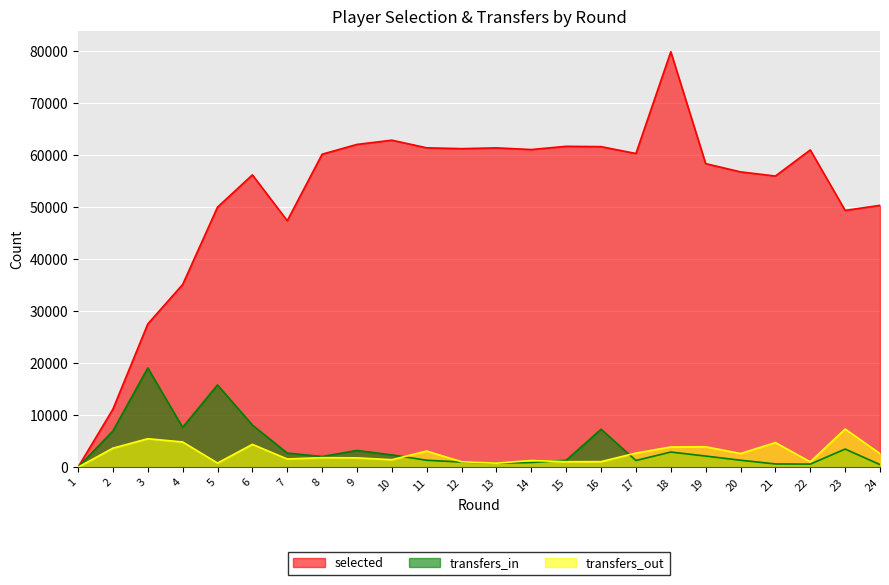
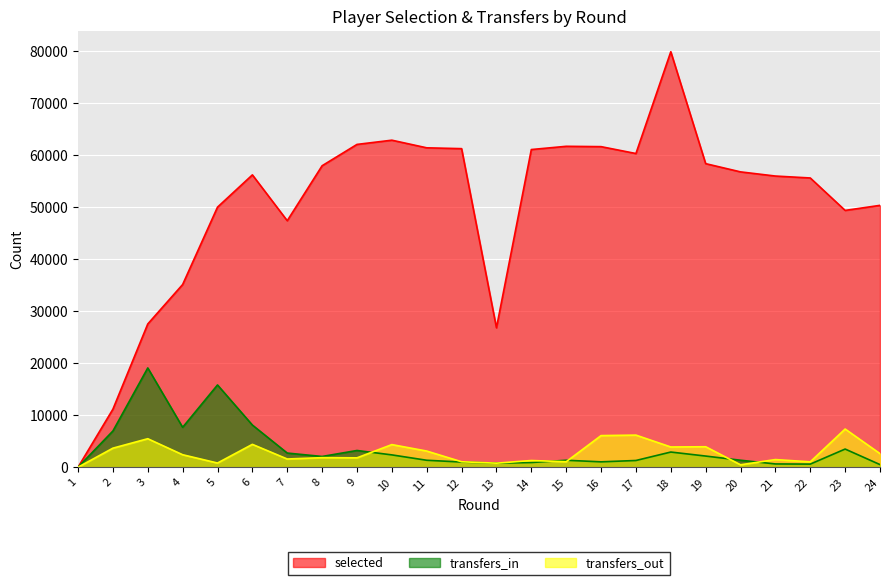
  {
    "selected": {
      "2": 11000,
      "3": 28000,
      "4": 35000,
      "5": 50000,
      "6": 56000,
      "7": 47000,
-     "8": 60000,
+     "8": 58000,
      "9": 62000,
      "10": 63000,
      "11": 61000,
      "12": 61000,
-     "13": 61000,
+     "13": 27000,
      "14": 61000,
      "15": 62000,
      "16": 62000,
      "17": 60000,
      "18": 80000,
      "19": 58000,
      "20": 57000,
      "21": 56000,
-     "22": 61000,
+     "22": 56000,
      "23": 49000,
      "24": 50000
    },
    "transfers_in": {
      "2": 7000,
      "3": 19000,
      "4": 8000,
      "5": 16000,
      "6": 8000,
      "7": 3000,
      "9": 3000,
      "10": 2000,
      "11": 1000,
-     "16": 7000,
+     "16": 1000,
      "17": 1000,
      "18": 3000,
      "19": 2000,
      "20": 1000,
      "21": 1000,
      "23": 3000,
      "24": 1000
    },
    "transfers_out": {
      "2": 4000,
      "3": 5000,
-     "4": 5000,
+     "4": 2000,
      "5": 1000,
      "6": 4000,
      "7": 2000,
      "9": 2000,
-     "10": 1000,
+     "10": 4000,
      "11": 3000,
-     "16": 1000,
-     "17": 3000,
+     "16": 6000,
+     "17": 6000,
      "18": 4000,
      "19": 4000,
-     "20": 3000,
-     "21": 5000,
+     "20": 0,
+     "21": 1000,
      "23": 7000,
      "24": 3000
    }
  }
